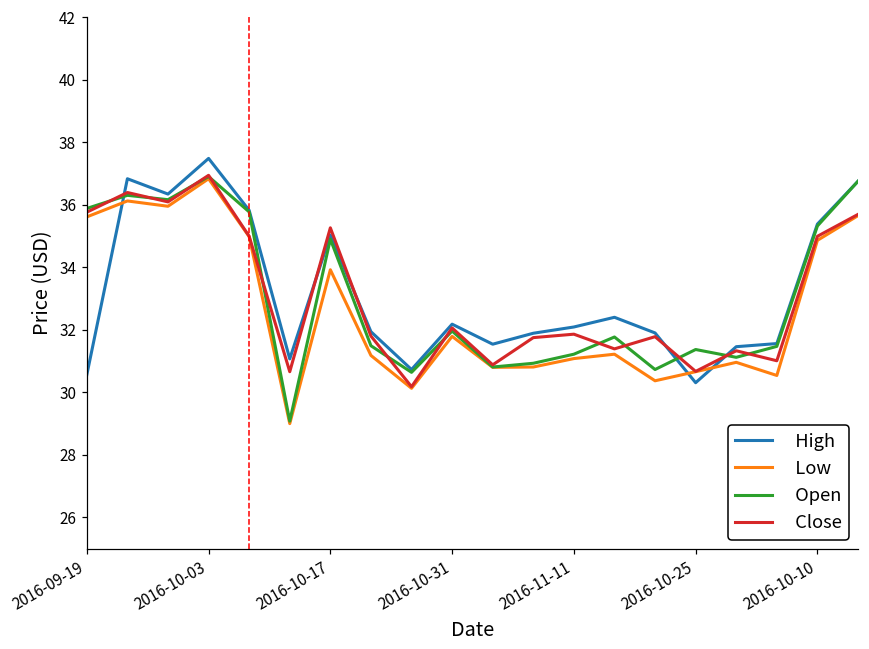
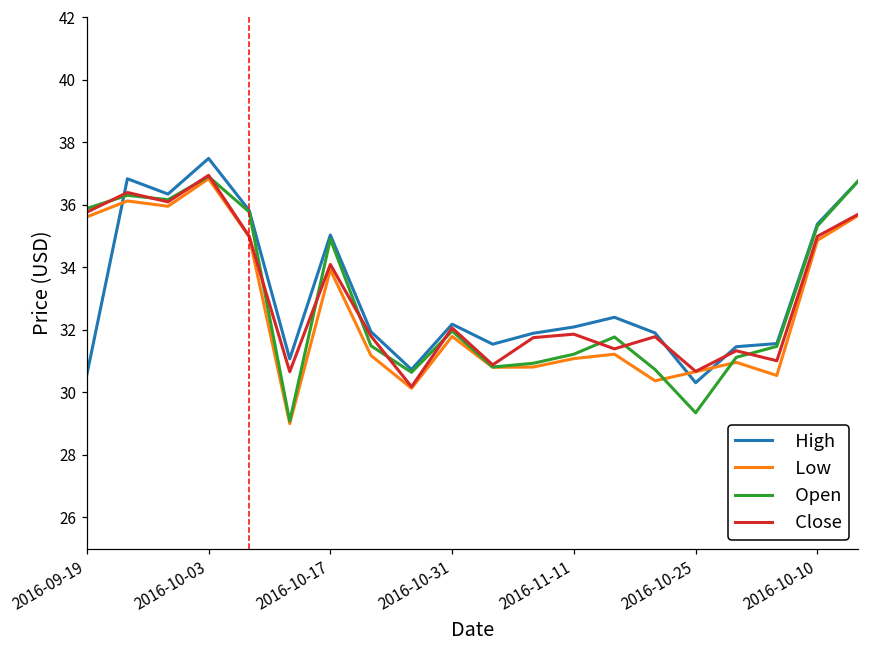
  {
    "High": {
      "2016-09-19": 30.6,
      "2016-10-03": 37.5,
      "2016-10-17": 35.0,
      "2016-10-31": 32.2,
      "2016-11-11": 32.1,
      "2016-10-25": 30.3
    },
    "Low": {
      "2016-09-19": 35.6,
      "2016-10-17": 33.9,
      "2016-10-31": 31.8,
      "2016-11-11": 31.1,
      "2016-10-10": 34.9
    },
    "Open": {
      "2016-09-19": 35.9,
      "2016-10-17": 34.9,
      "2016-10-31": 32.0,
      "2016-11-11": 31.2,
-     "2016-10-25": 31.4
+     "2016-10-25": 29.3
    },
    "Close": {
      "2016-09-19": 35.8,
-     "2016-10-17": 35.3,
+     "2016-10-17": 34.1,
      "2016-10-31": 32.1,
      "2016-11-11": 31.9,
      "2016-10-10": 35.0
    }
  }
